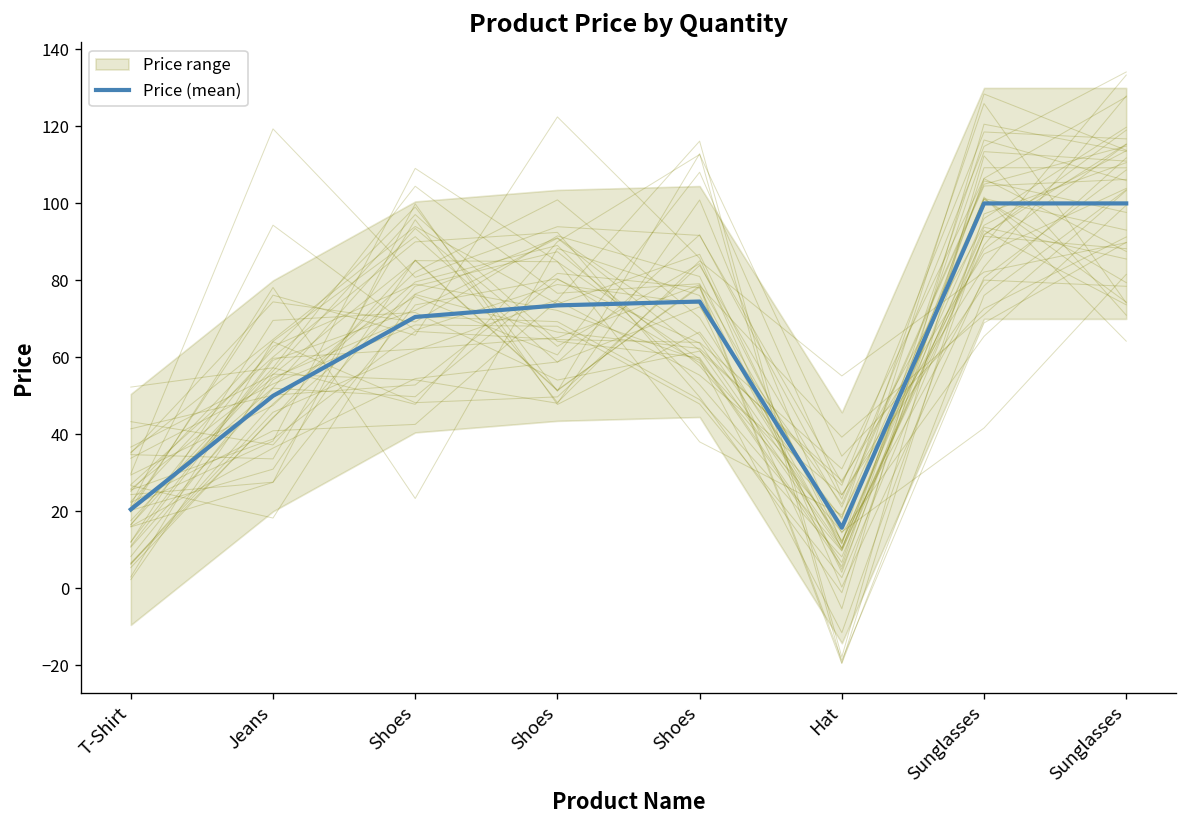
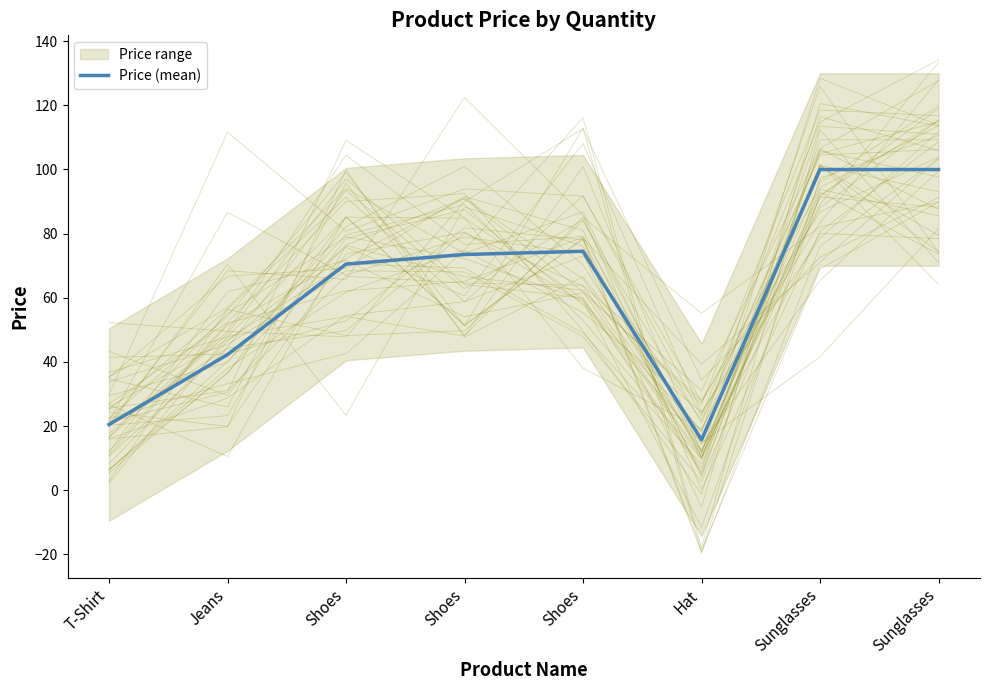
  {
    "Price (mean)": {
-     "Jeans": 50,
+     "Jeans": 42,
      "Hat": 16
    }
  }
